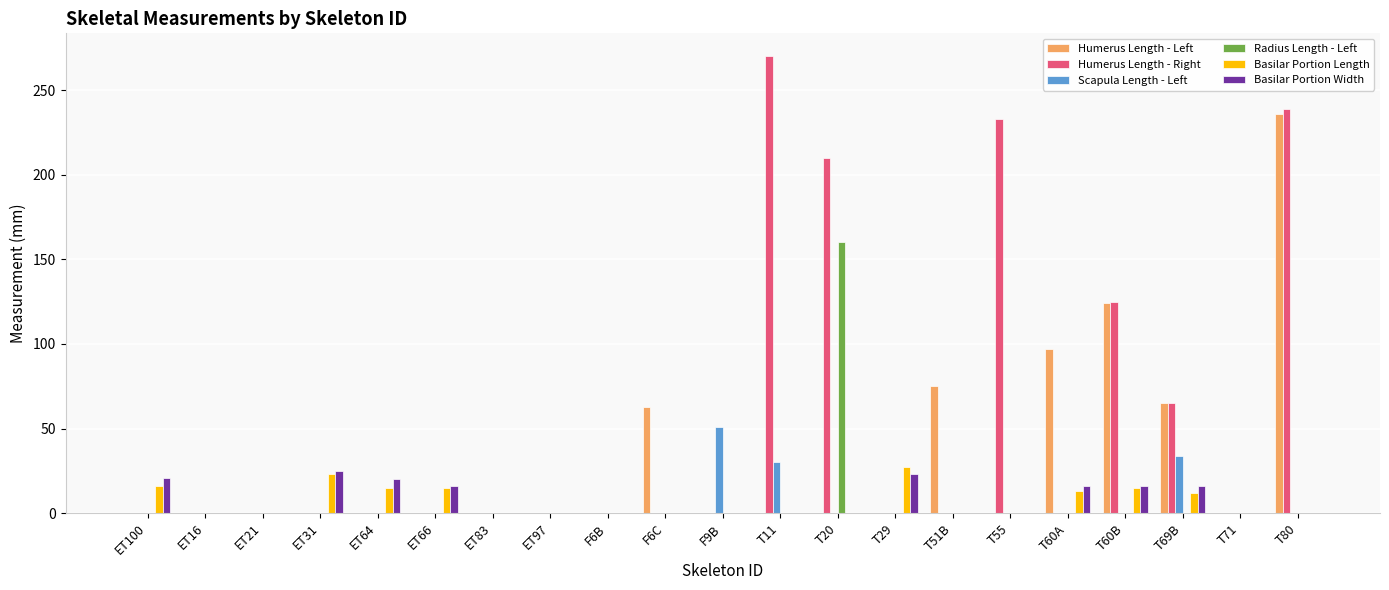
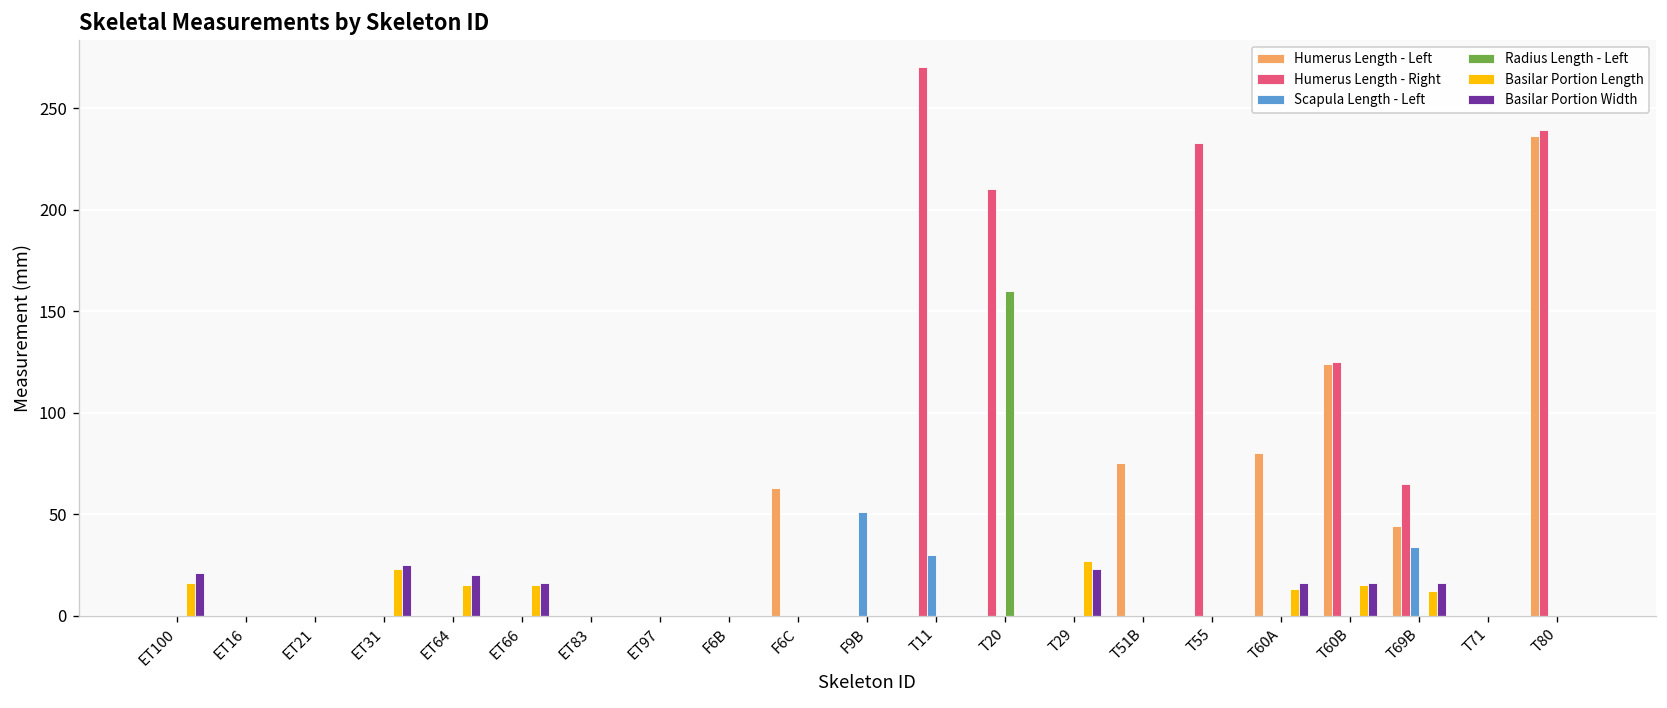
  {
    "Humerus Length - Left": {
      "ET100": 0,
      "ET16": 0,
      "ET21": 0,
      "ET31": 0,
      "ET64": 0,
      "ET66": 0,
      "ET83": 0,
      "ET97": 0,
      "F6B": 0,
      "F6C": 63,
      "F9B": 0,
      "T11": 0,
      "T20": 0,
      "T29": 0,
      "T51B": 75,
      "T55": 0,
-     "T60A": 97,
+     "T60A": 80,
      "T60B": 124,
-     "T69B": 65,
+     "T69B": 44,
      "T71": 0,
      "T80": 236
    },
    "Humerus Length - Right": {
      "ET100": 0,
      "ET16": 0,
      "ET21": 0,
      "ET31": 0,
      "ET64": 0,
      "ET66": 0,
      "ET83": 0,
      "ET97": 0,
      "F6B": 0,
      "F6C": 0,
      "F9B": 0,
      "T11": 270,
      "T20": 210,
      "T29": 0,
      "T51B": 0,
      "T55": 233,
      "T60A": 0,
      "T60B": 125,
      "T69B": 65,
      "T71": 0,
      "T80": 239
    },
    "Scapula Length - Left": {
      "ET100": 0,
      "ET16": 0,
      "ET21": 0,
      "ET31": 0,
      "ET64": 0,
      "ET66": 0,
      "ET83": 0,
      "ET97": 0,
      "F6B": 0,
      "F6C": 0,
      "F9B": 51,
      "T11": 30,
      "T20": 0,
      "T29": 0,
      "T51B": 0,
      "T55": 0,
      "T60A": 0,
      "T60B": 0,
      "T69B": 34,
      "T71": 0,
      "T80": 0
    },
    "Radius Length - Left": {
      "ET100": 0,
      "ET16": 0,
      "ET21": 0,
      "ET31": 0,
      "ET64": 0,
      "ET66": 0,
      "ET83": 0,
      "ET97": 0,
      "F6B": 0,
      "F6C": 0,
      "F9B": 0,
      "T11": 0,
      "T20": 160,
      "T29": 0,
      "T51B": 0,
      "T55": 0,
      "T60A": 0,
      "T60B": 0,
      "T69B": 0,
      "T71": 0,
      "T80": 0
    },
    "Basilar Portion Length": {
      "ET100": 16,
      "ET16": 0,
      "ET21": 0,
      "ET31": 23,
      "ET64": 15,
      "ET66": 15,
      "ET83": 0,
      "ET97": 0,
      "F6B": 0,
      "F6C": 0,
      "F9B": 0,
      "T11": 0,
      "T20": 0,
      "T29": 27,
      "T51B": 0,
      "T55": 0,
      "T60A": 13,
      "T60B": 15,
      "T69B": 12,
      "T71": 0,
      "T80": 0
    },
    "Basilar Portion Width": {
      "ET100": 21,
      "ET16": 0,
      "ET21": 0,
      "ET31": 25,
      "ET64": 20,
      "ET66": 16,
      "ET83": 0,
      "ET97": 0,
      "F6B": 0,
      "F6C": 0,
      "F9B": 0,
      "T11": 0,
      "T20": 0,
      "T29": 23,
      "T51B": 0,
      "T55": 0,
      "T60A": 16,
      "T60B": 16,
      "T69B": 16,
      "T71": 0,
      "T80": 0
    }
  }
